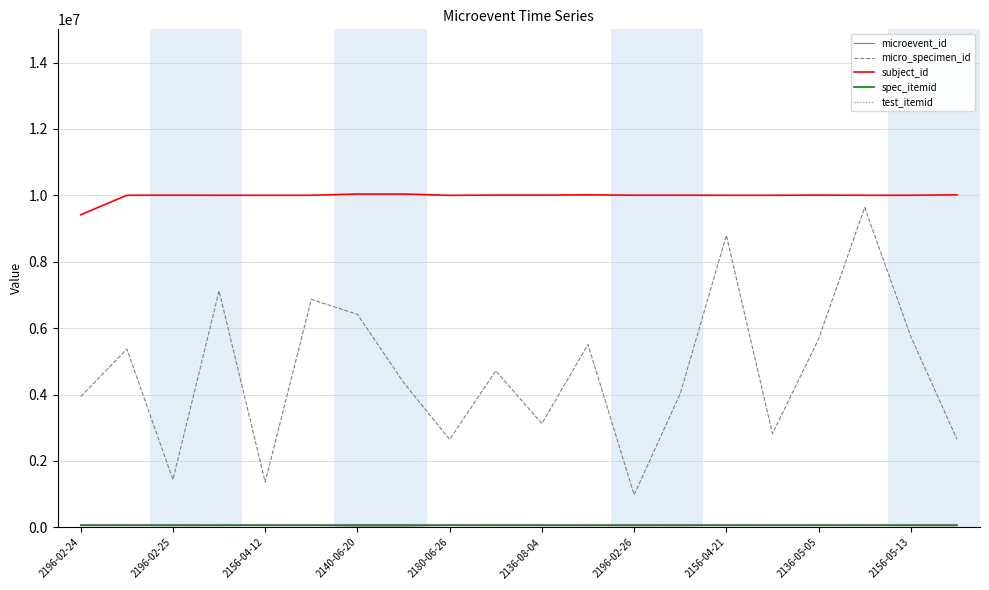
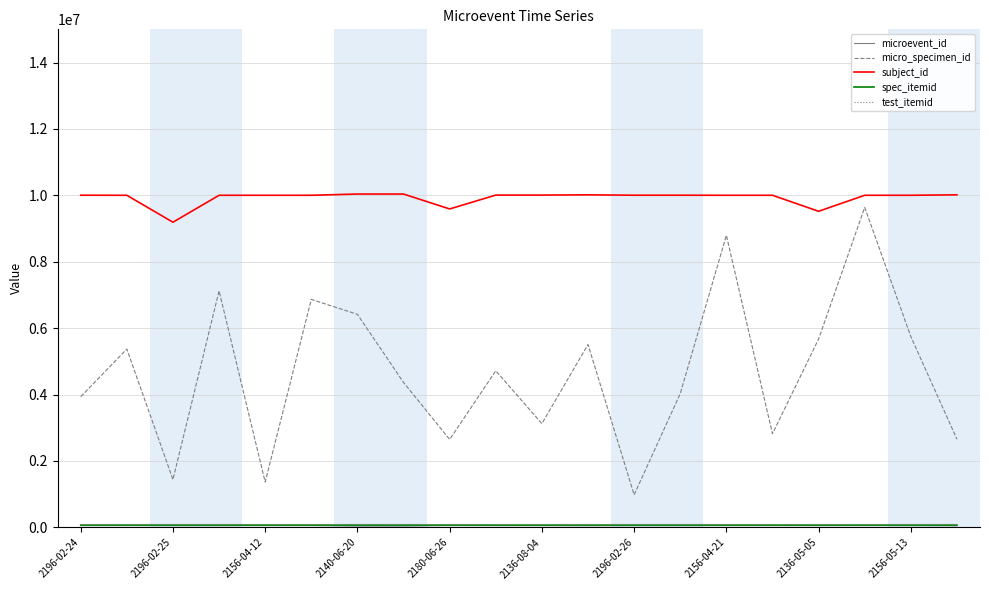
  {
    "subject_id": {
-     "2196-02-24": 9400000,
-     "2196-02-25": 10000000,
-     "2180-06-26": 10000000,
-     "2136-05-05": 10000000
+     "2196-02-24": 10000000,
+     "2196-02-25": 9200000,
+     "2180-06-26": 9600000,
+     "2136-05-05": 9500000
    }
  }
